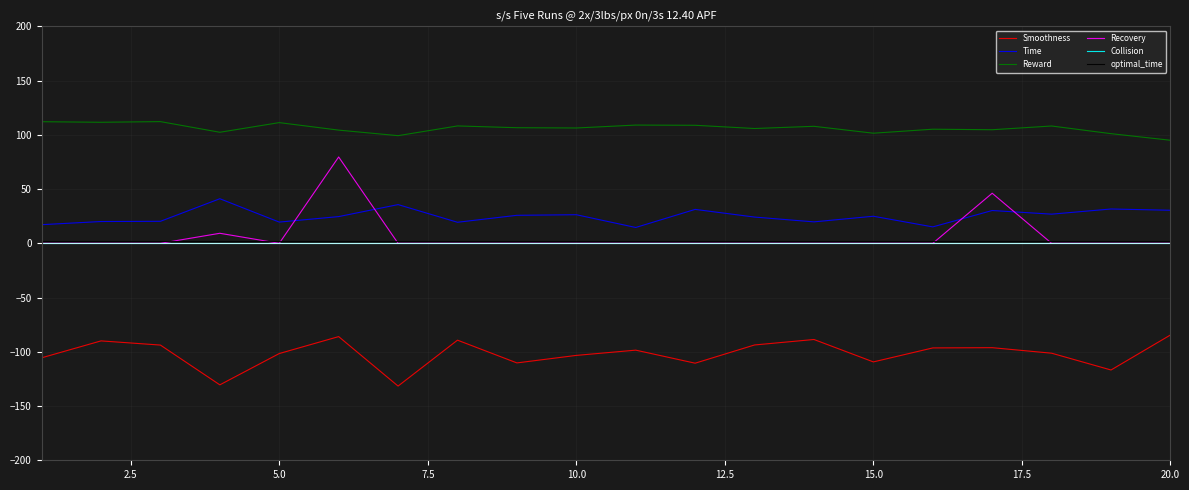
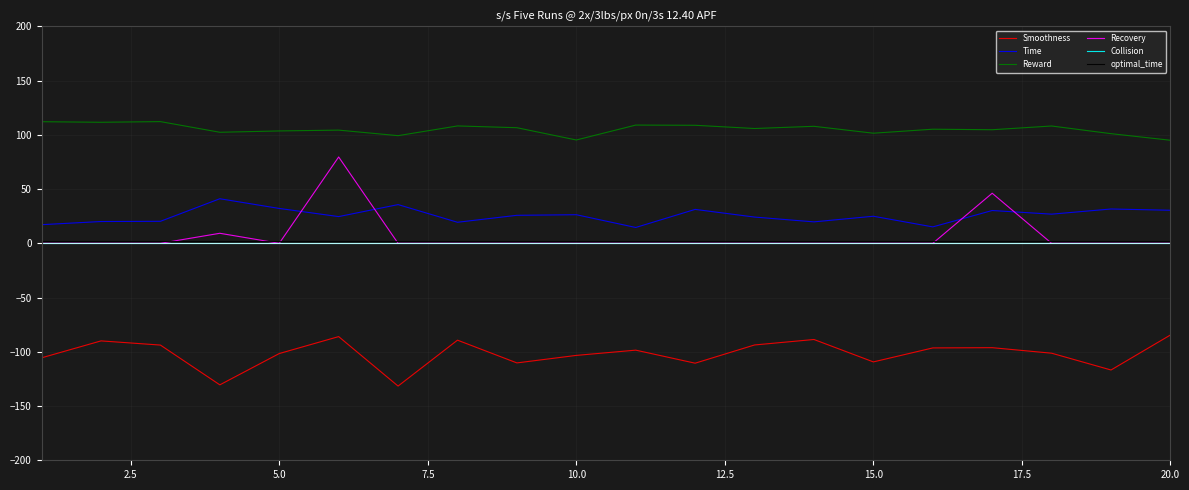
  {
    "Smoothness": {
      "5.0": -102,
      "10.0": -103,
      "15.0": -109,
      "20.0": -85
    },
    "Time": {
-     "5.0": 20,
+     "5.0": 32,
      "10.0": 26,
      "15.0": 25,
      "20.0": 30
    },
    "Reward": {
-     "5.0": 111,
-     "10.0": 106,
+     "5.0": 104,
+     "10.0": 95,
      "15.0": 101,
      "20.0": 95
    }
  }
